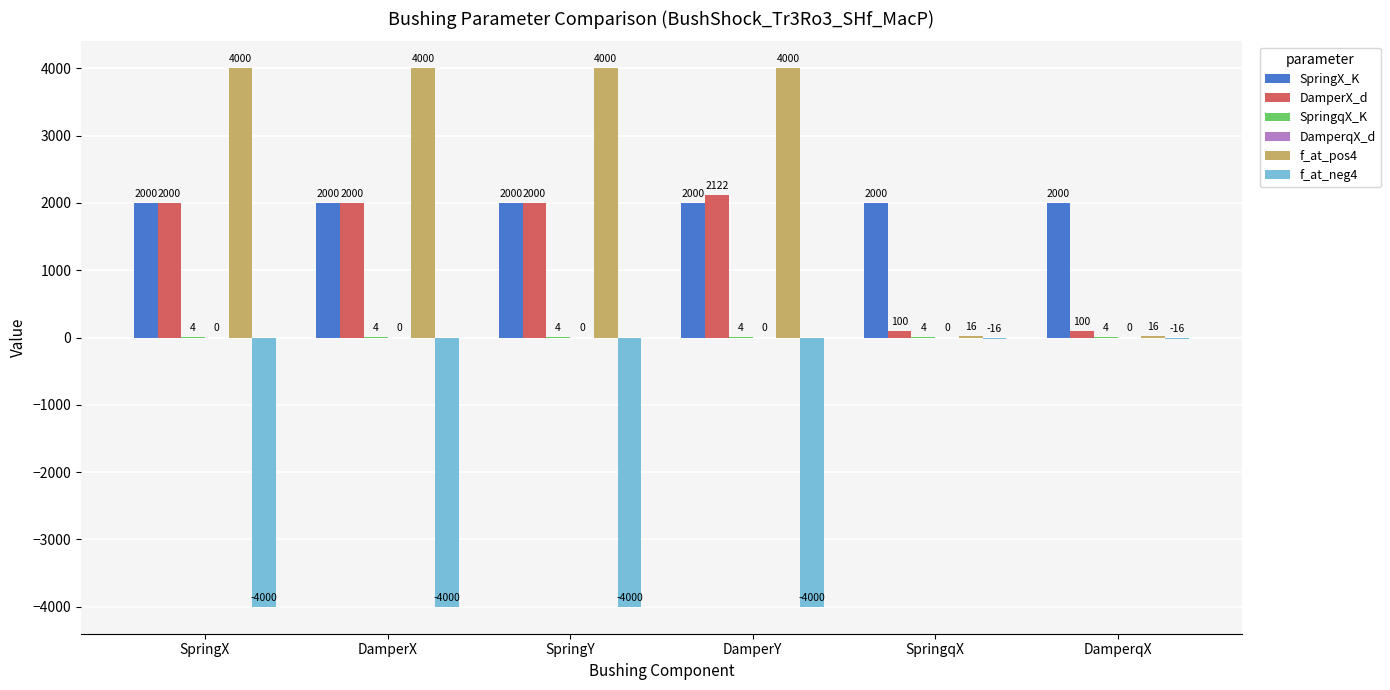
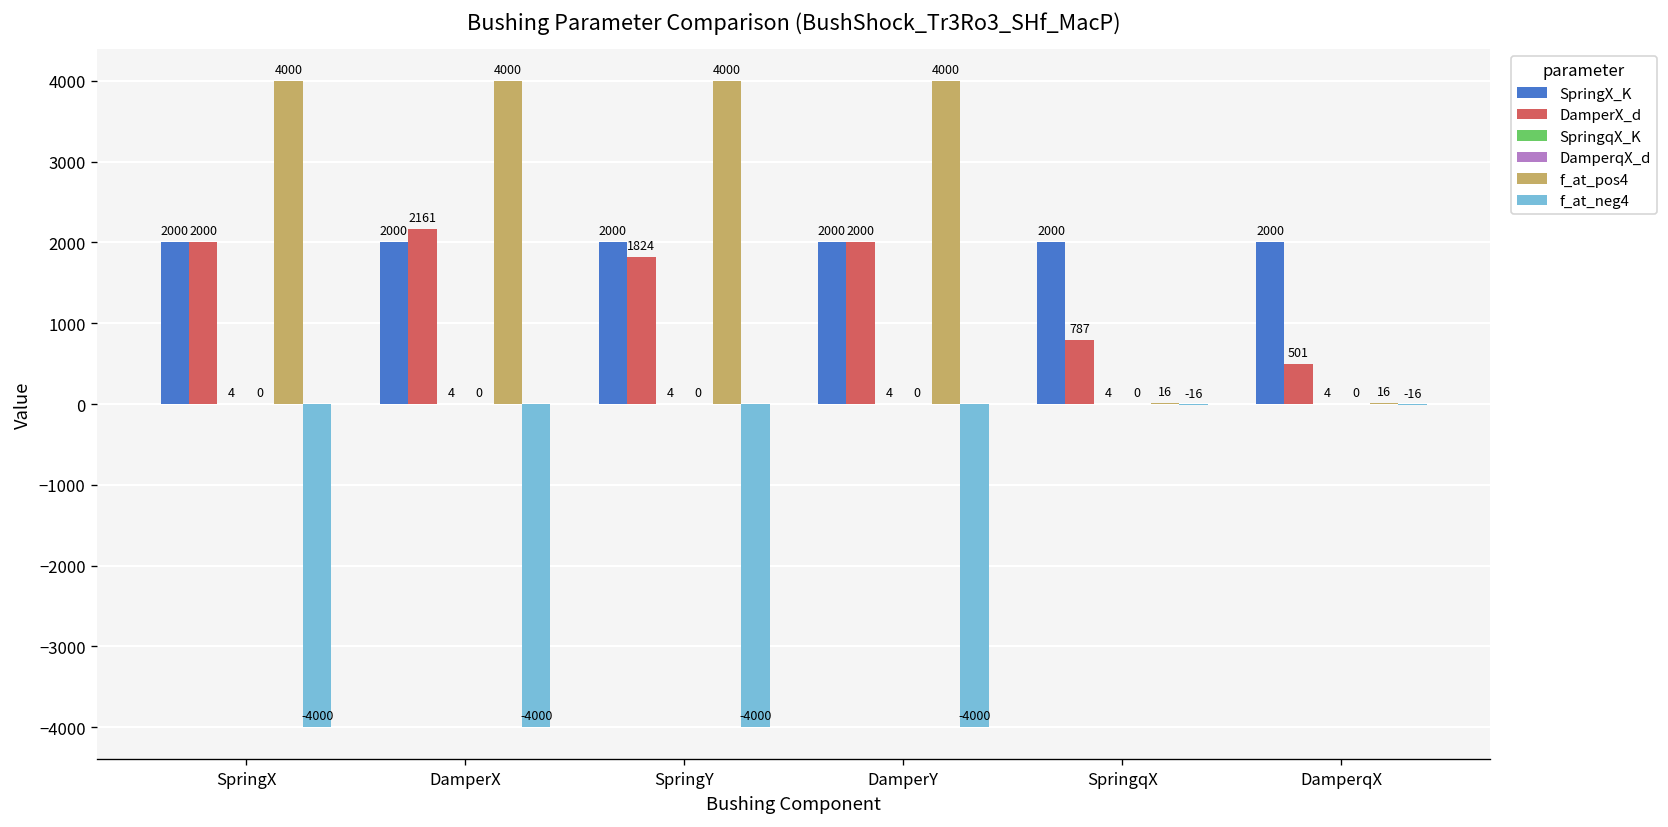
  {
    "SpringX_K": {
      "SpringX": 2000,
      "DamperX": 2000,
      "SpringY": 2000,
      "DamperY": 2000,
      "SpringqX": 2000,
      "DamperqX": 2000
    },
    "DamperX_d": {
      "SpringX": 2000,
-     "DamperX": 2000,
-     "SpringY": 2000,
-     "DamperY": 2122,
-     "SpringqX": 100,
-     "DamperqX": 100
+     "DamperX": 2161,
+     "SpringY": 1824,
+     "DamperY": 2000,
+     "SpringqX": 787,
+     "DamperqX": 501
    },
    "SpringqX_K": {
      "SpringX": 4,
      "DamperX": 4,
      "SpringY": 4,
      "DamperY": 4,
      "SpringqX": 4,
      "DamperqX": 4
    },
    "DamperqX_d": {
      "SpringX": 0,
      "DamperX": 0,
      "SpringY": 0,
      "DamperY": 0,
      "SpringqX": 0,
      "DamperqX": 0
    },
    "f_at_pos4": {
      "SpringX": 4000,
      "DamperX": 4000,
      "SpringY": 4000,
      "DamperY": 4000,
      "SpringqX": 16,
      "DamperqX": 16
    },
    "f_at_neg4": {
      "SpringX": -4000,
      "DamperX": -4000,
      "SpringY": -4000,
      "DamperY": -4000,
      "SpringqX": -16,
      "DamperqX": -16
    }
  }
